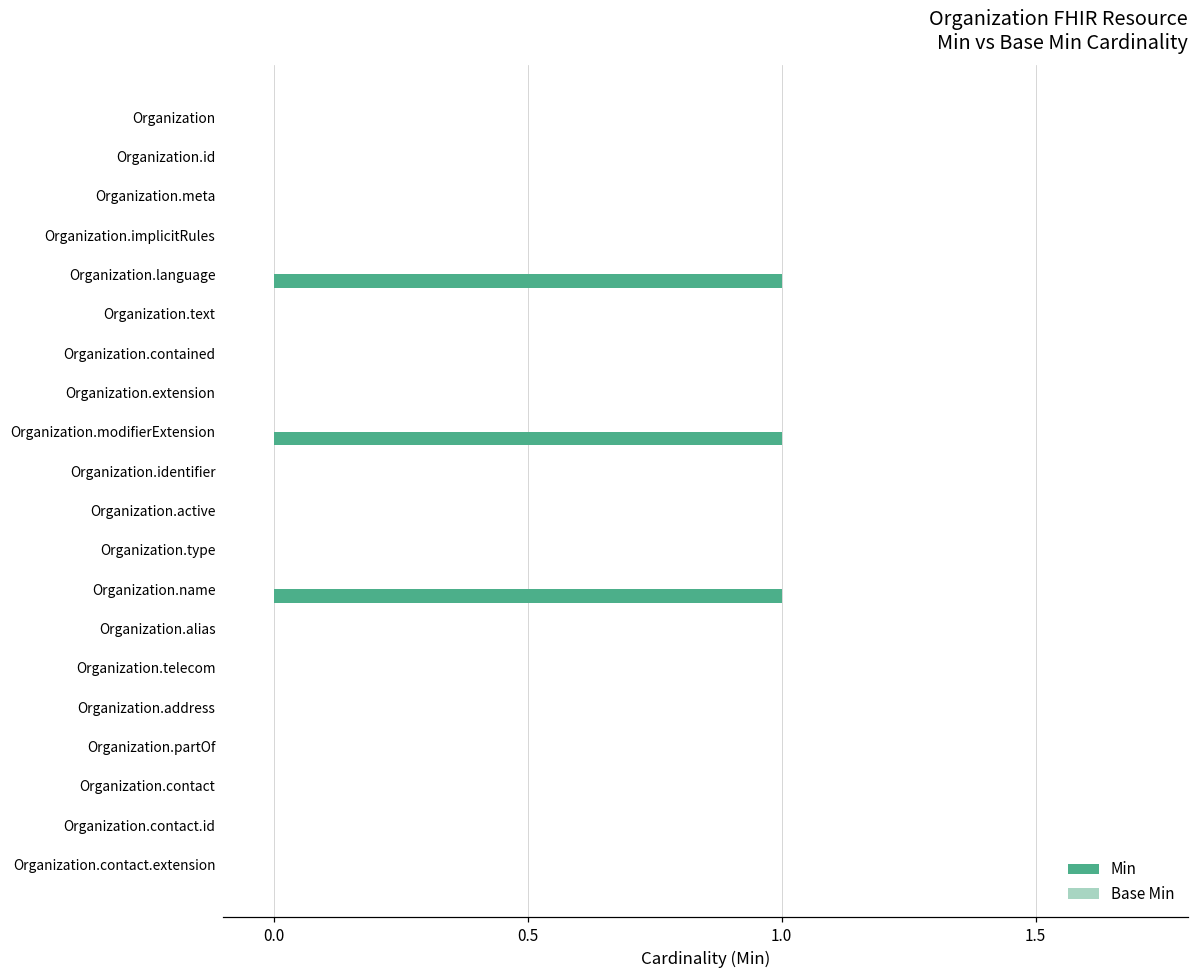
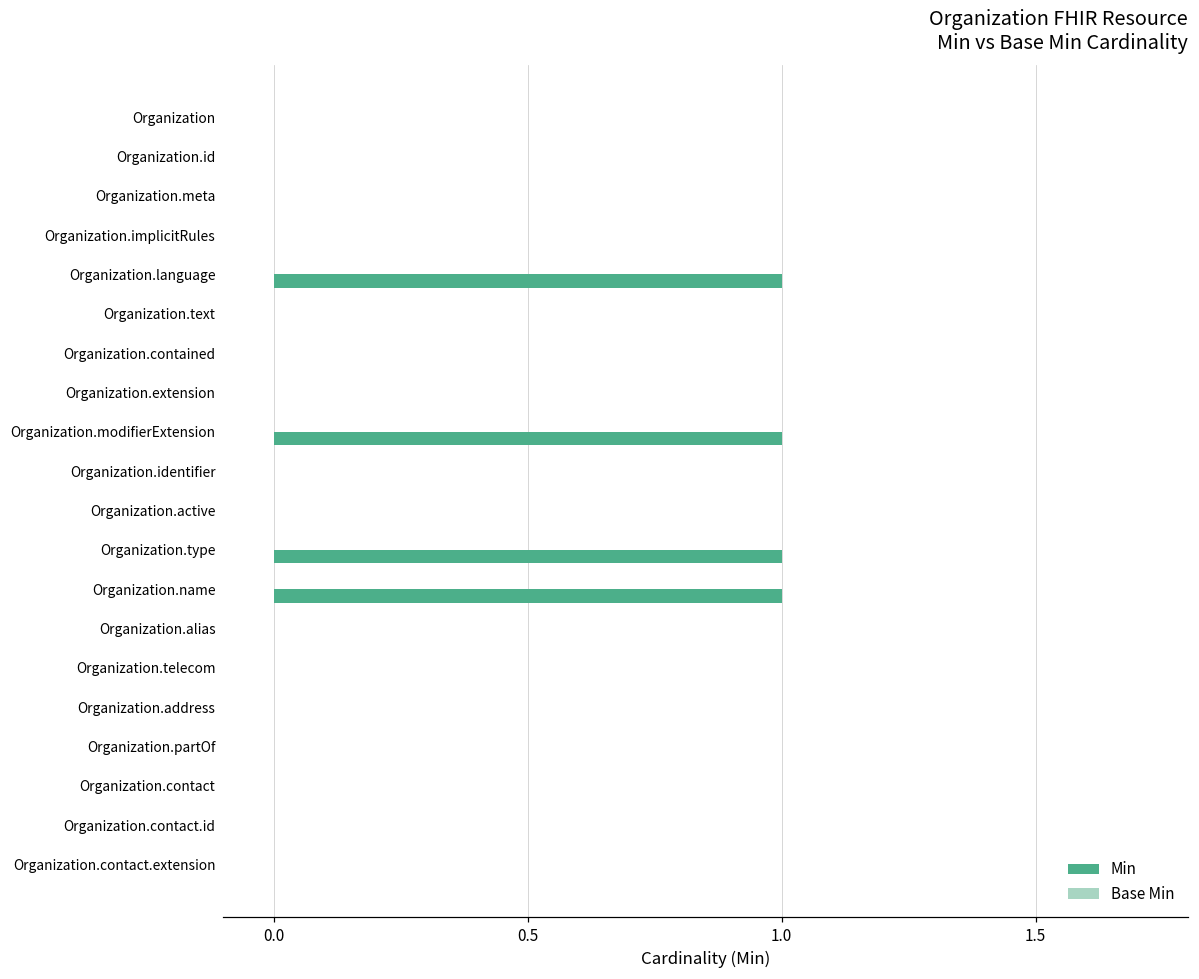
  {
    "Min": {
      "Organization": 0,
      "Organization.id": 0,
      "Organization.meta": 0,
      "Organization.implicitRules": 0,
      "Organization.language": 1,
      "Organization.text": 0,
      "Organization.contained": 0,
      "Organization.extension": 0,
      "Organization.modifierExtension": 1,
      "Organization.identifier": 0,
      "Organization.active": 0,
-     "Organization.type": 0,
+     "Organization.type": 1,
      "Organization.name": 1,
      "Organization.alias": 0,
      "Organization.telecom": 0,
      "Organization.address": 0,
      "Organization.partOf": 0,
      "Organization.contact": 0,
      "Organization.contact.id": 0,
      "Organization.contact.extension": 0
    },
    "Base Min": {
      "Organization": 0,
      "Organization.id": 0,
      "Organization.meta": 0,
      "Organization.implicitRules": 0,
      "Organization.language": 0,
      "Organization.text": 0,
      "Organization.contained": 0,
      "Organization.extension": 0,
      "Organization.modifierExtension": 0,
      "Organization.identifier": 0,
      "Organization.active": 0,
      "Organization.type": 0,
      "Organization.name": 0,
      "Organization.alias": 0,
      "Organization.telecom": 0,
      "Organization.address": 0,
      "Organization.partOf": 0,
      "Organization.contact": 0,
      "Organization.contact.id": 0,
      "Organization.contact.extension": 0
    }
  }
